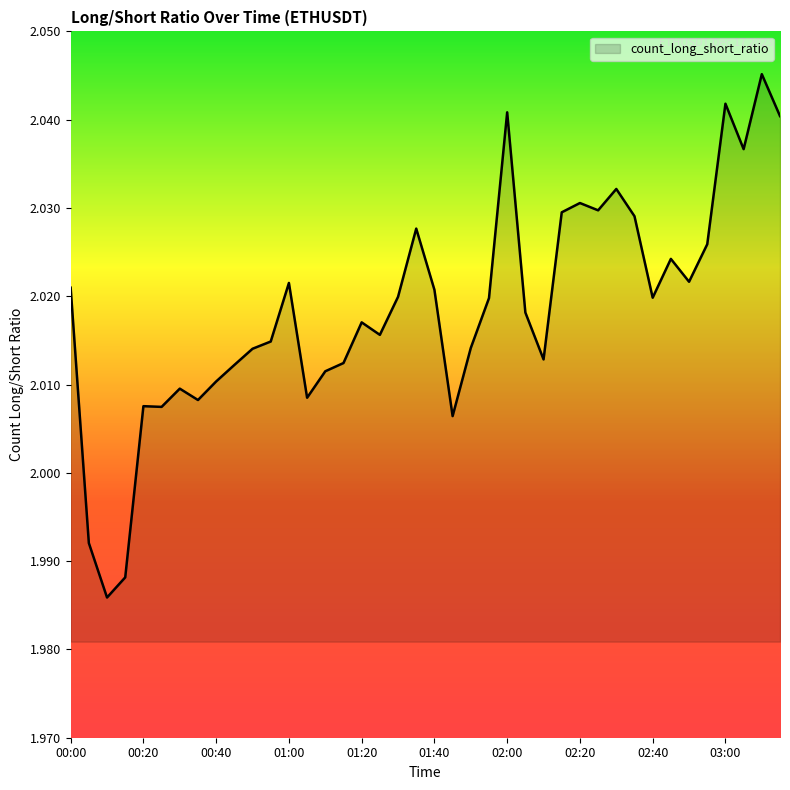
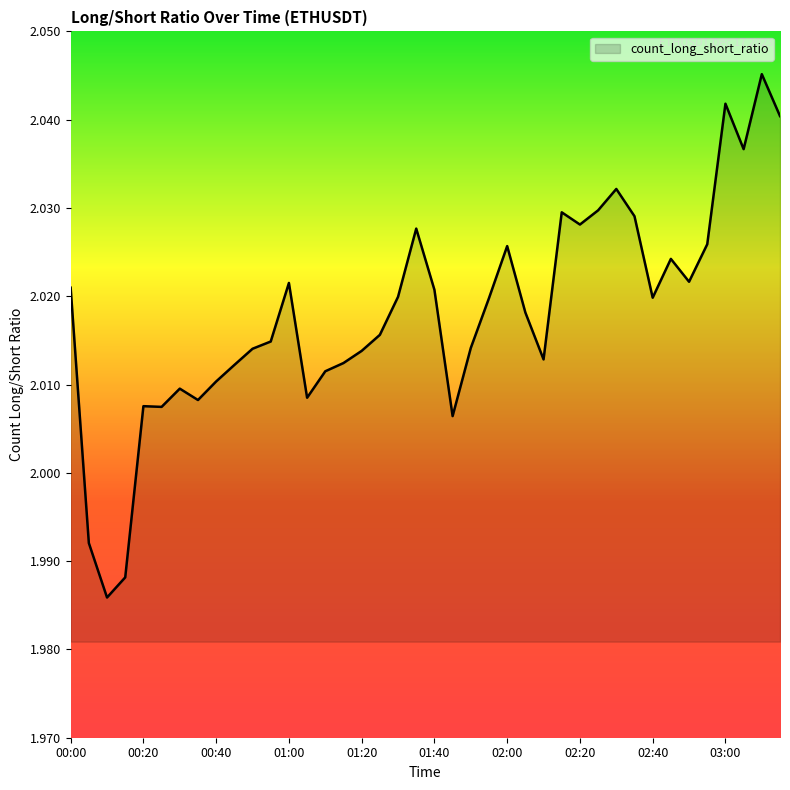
  {
    "00:00": 2.021,
    "00:20": 2.008,
    "00:40": 2.010,
    "01:00": 2.022,
-   "01:20": 2.017,
+   "01:20": 2.014,
    "01:40": 2.021,
-   "02:00": 2.041,
-   "02:20": 2.031,
+   "02:00": 2.026,
+   "02:20": 2.028,
    "02:40": 2.020,
    "03:00": 2.042
  }
